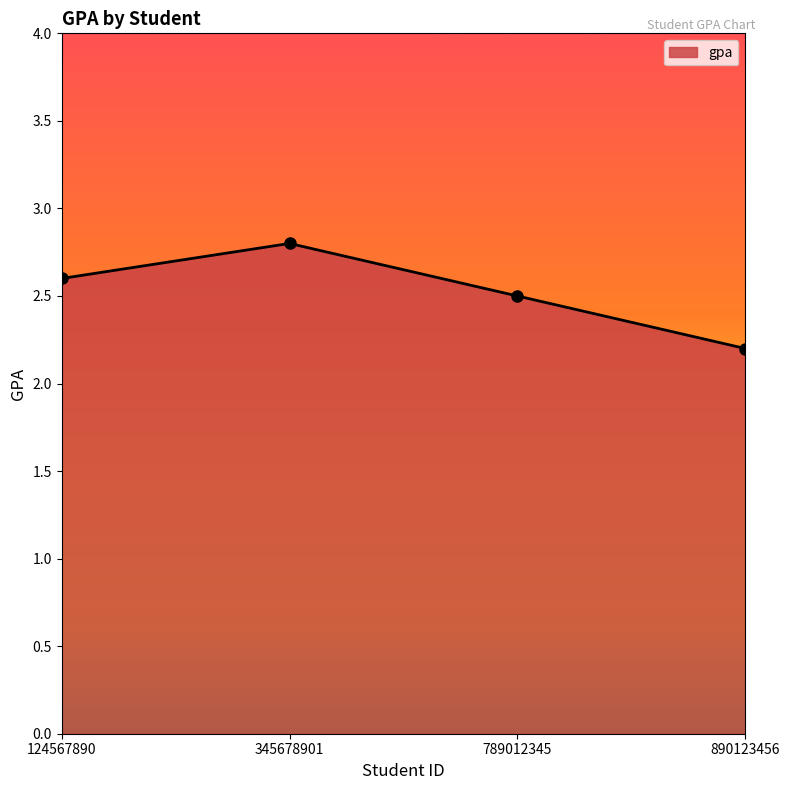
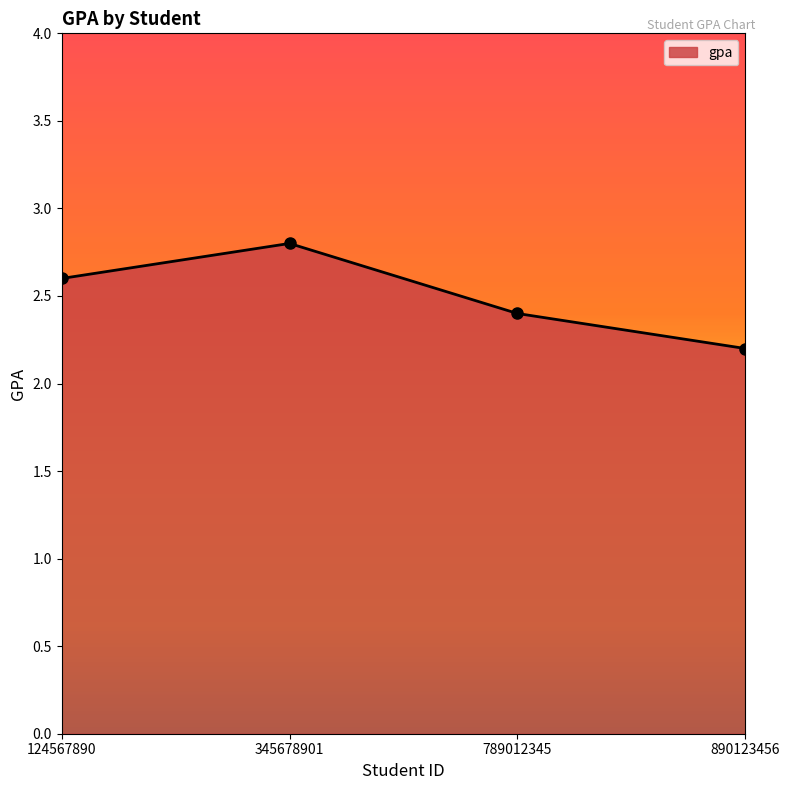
  {
    "124567890": 2.6,
    "345678901": 2.8,
-   "789012345": 2.5,
+   "789012345": 2.4,
    "890123456": 2.2
  }
